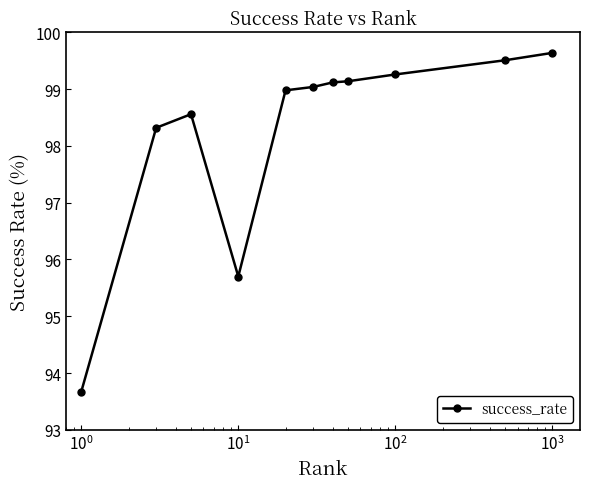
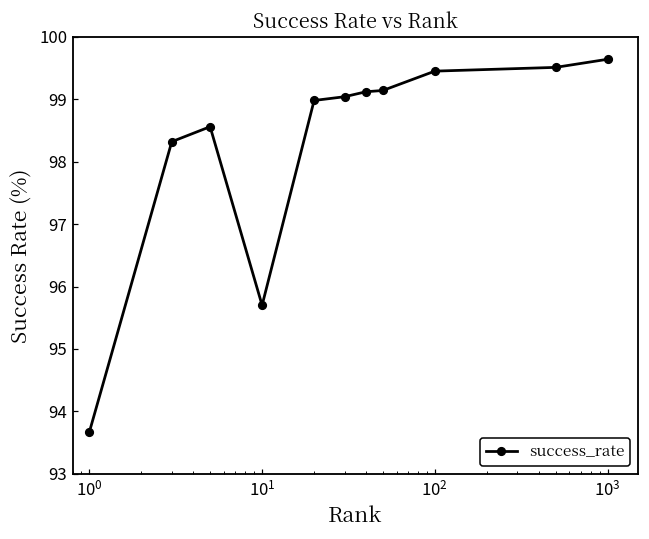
  {
    "10^0": 93.7,
    "10^1": 95.7,
-   "10^2": 99.3,
+   "10^2": 99.5,
    "10^3": 99.6
  }
